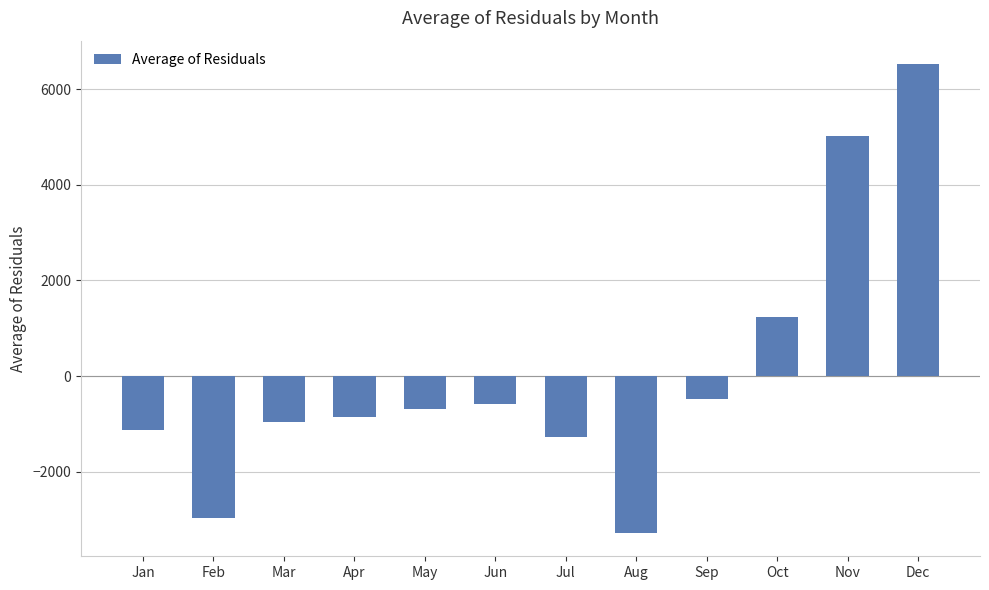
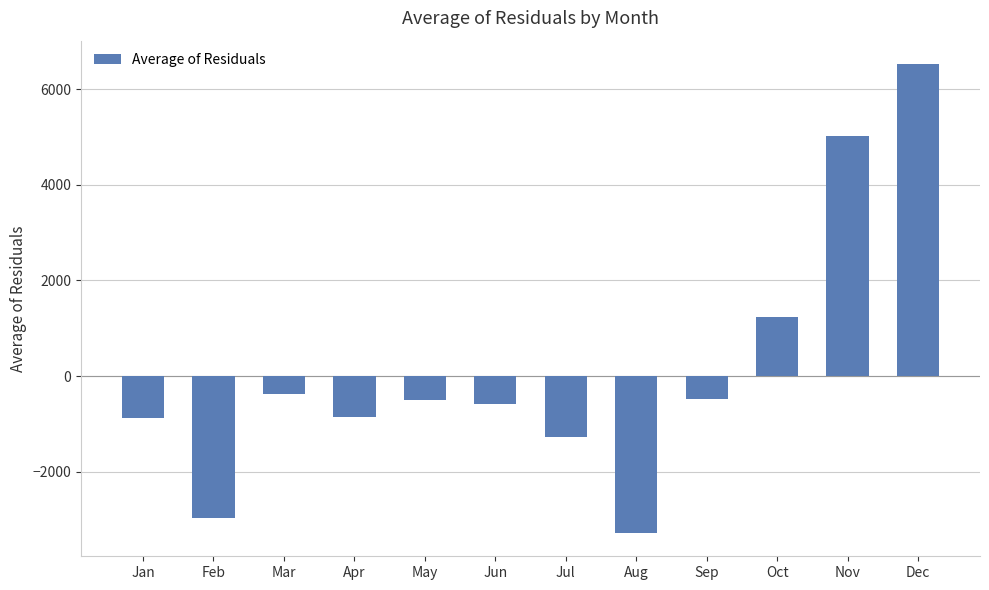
  {
-   "Jan": -1100,
+   "Jan": -900,
    "Feb": -3000,
-   "Mar": -1000,
+   "Mar": -400,
    "Apr": -800,
-   "May": -700,
+   "May": -500,
    "Jun": -600,
    "Jul": -1300,
    "Aug": -3300,
    "Sep": -500,
    "Oct": 1200,
    "Nov": 5000,
    "Dec": 6500
  }
